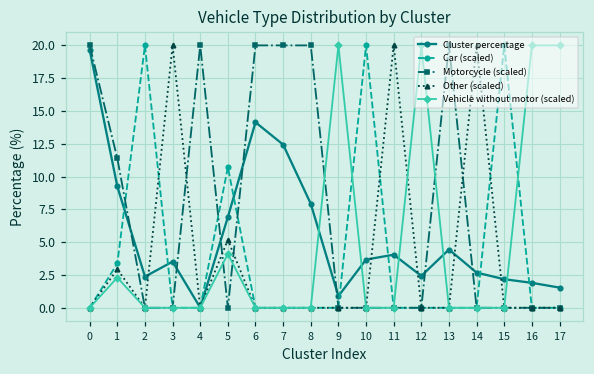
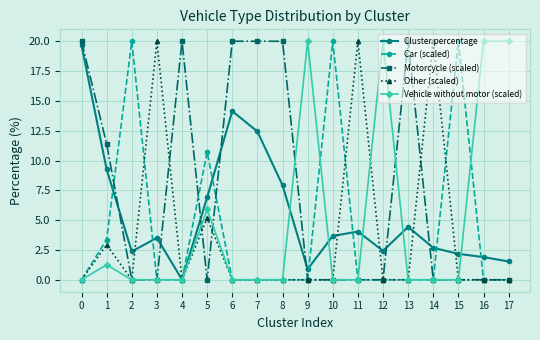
  {
    "Vehicle without motor (scaled)": {
-     "1": 2.3,
-     "5": 4.1,
+     "1": 1.3,
+     "5": 5.9,
      "9": 20.0
    }
  }
